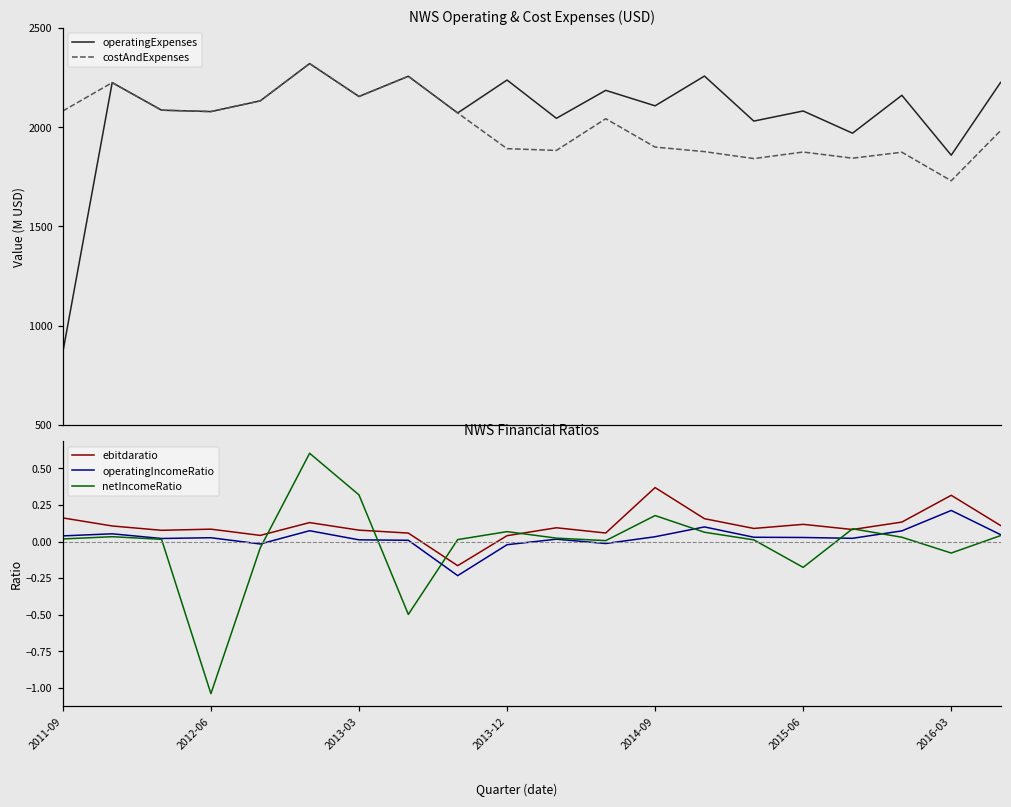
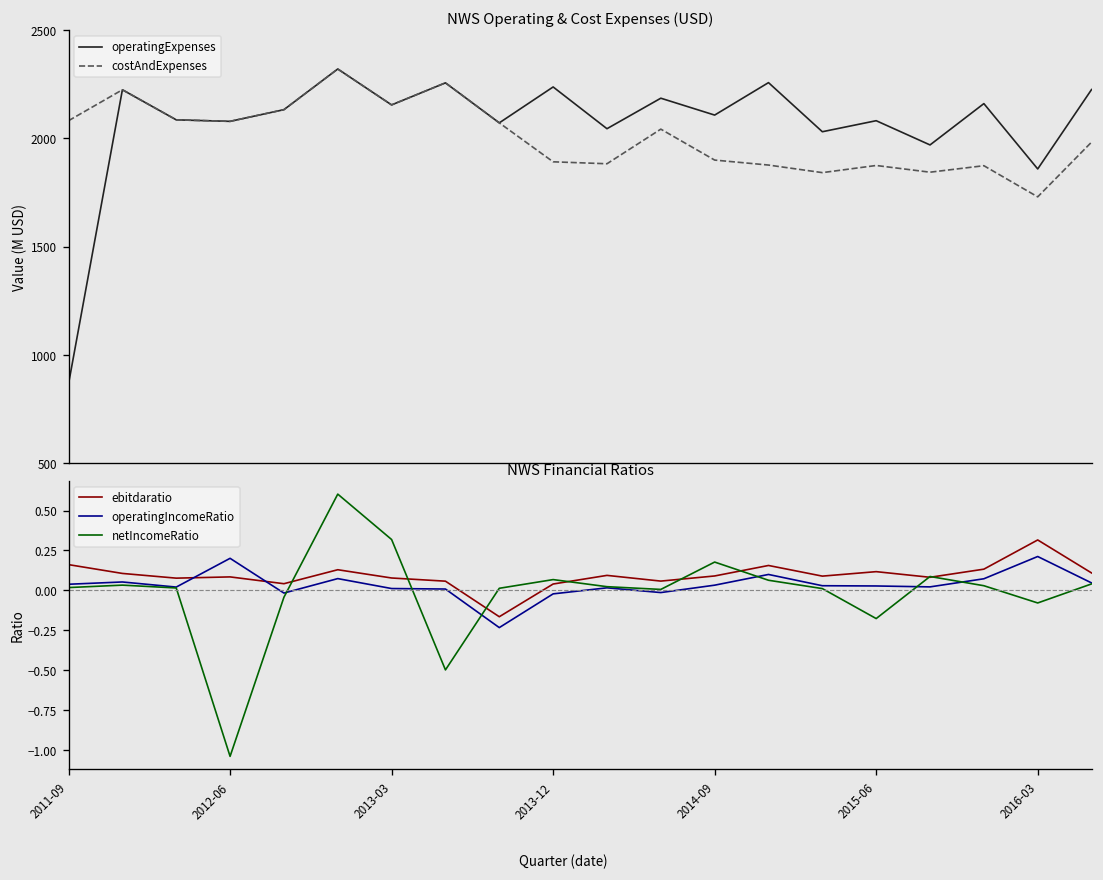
  {
    "NWS Financial Ratios": {
      "ebitdaratio": {
        "2011-09": 0.16,
        "2012-06": 0.08,
        "2013-03": 0.08,
        "2013-12": 0.04,
-       "2014-09": 0.37,
+       "2014-09": 0.09,
        "2015-06": 0.12,
        "2016-03": 0.32
      },
      "operatingIncomeRatio": {
        "2011-09": 0.04,
-       "2012-06": 0.03,
+       "2012-06": 0.20,
        "2013-03": 0.01,
        "2013-12": -0.02,
        "2014-09": 0.03,
        "2015-06": 0.03,
        "2016-03": 0.21
      },
      "netIncomeRatio": {
        "2011-09": 0.02,
        "2012-06": -1.04,
        "2013-03": 0.32,
        "2013-12": 0.07,
        "2014-09": 0.18,
        "2015-06": -0.18,
        "2016-03": -0.08
      }
    }
  }
